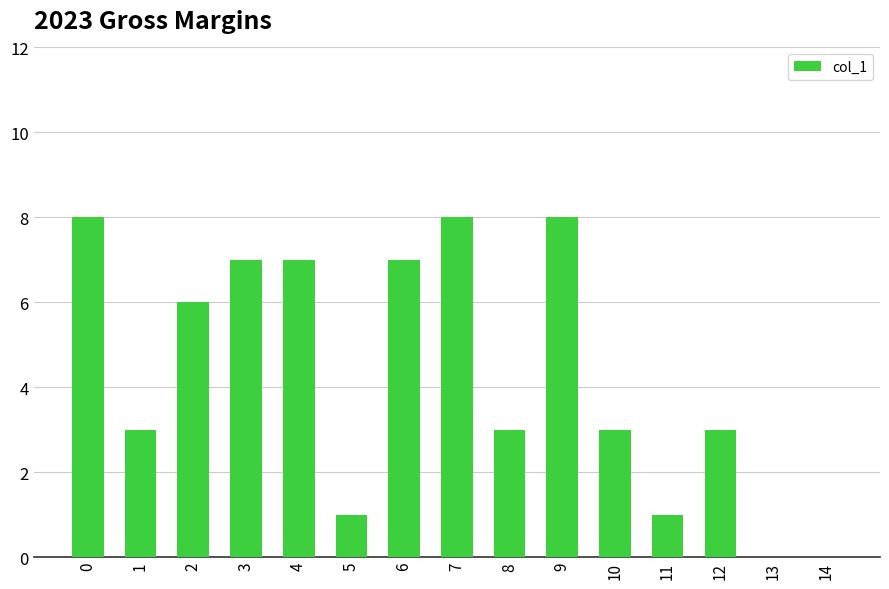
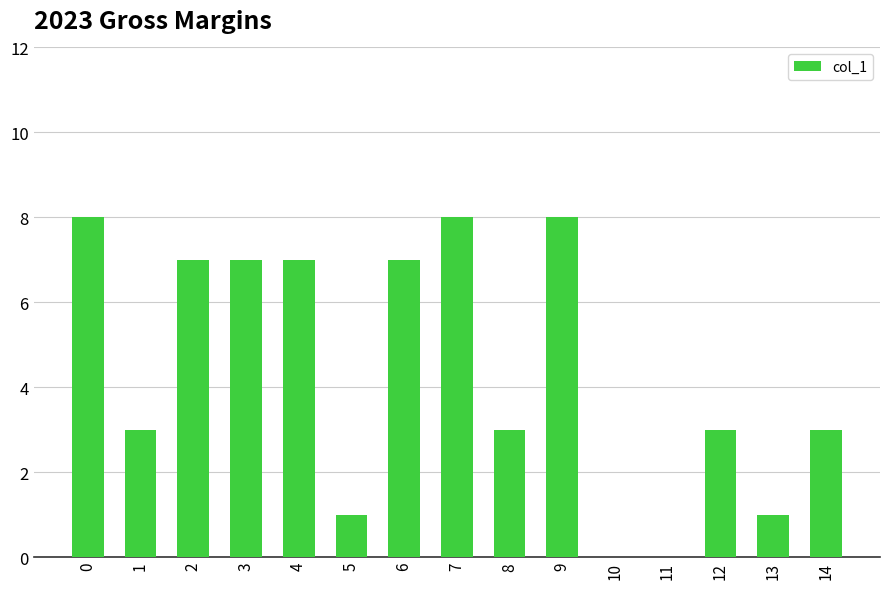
  {
    "0": 8,
    "1": 3,
-   "2": 6,
+   "2": 7,
    "3": 7,
    "4": 7,
    "5": 1,
    "6": 7,
    "7": 8,
    "8": 3,
    "9": 8,
-   "10": 3,
-   "11": 1,
+   "10": 0,
+   "11": 0,
    "12": 3,
-   "13": 0,
-   "14": 0
+   "13": 1,
+   "14": 3
  }
